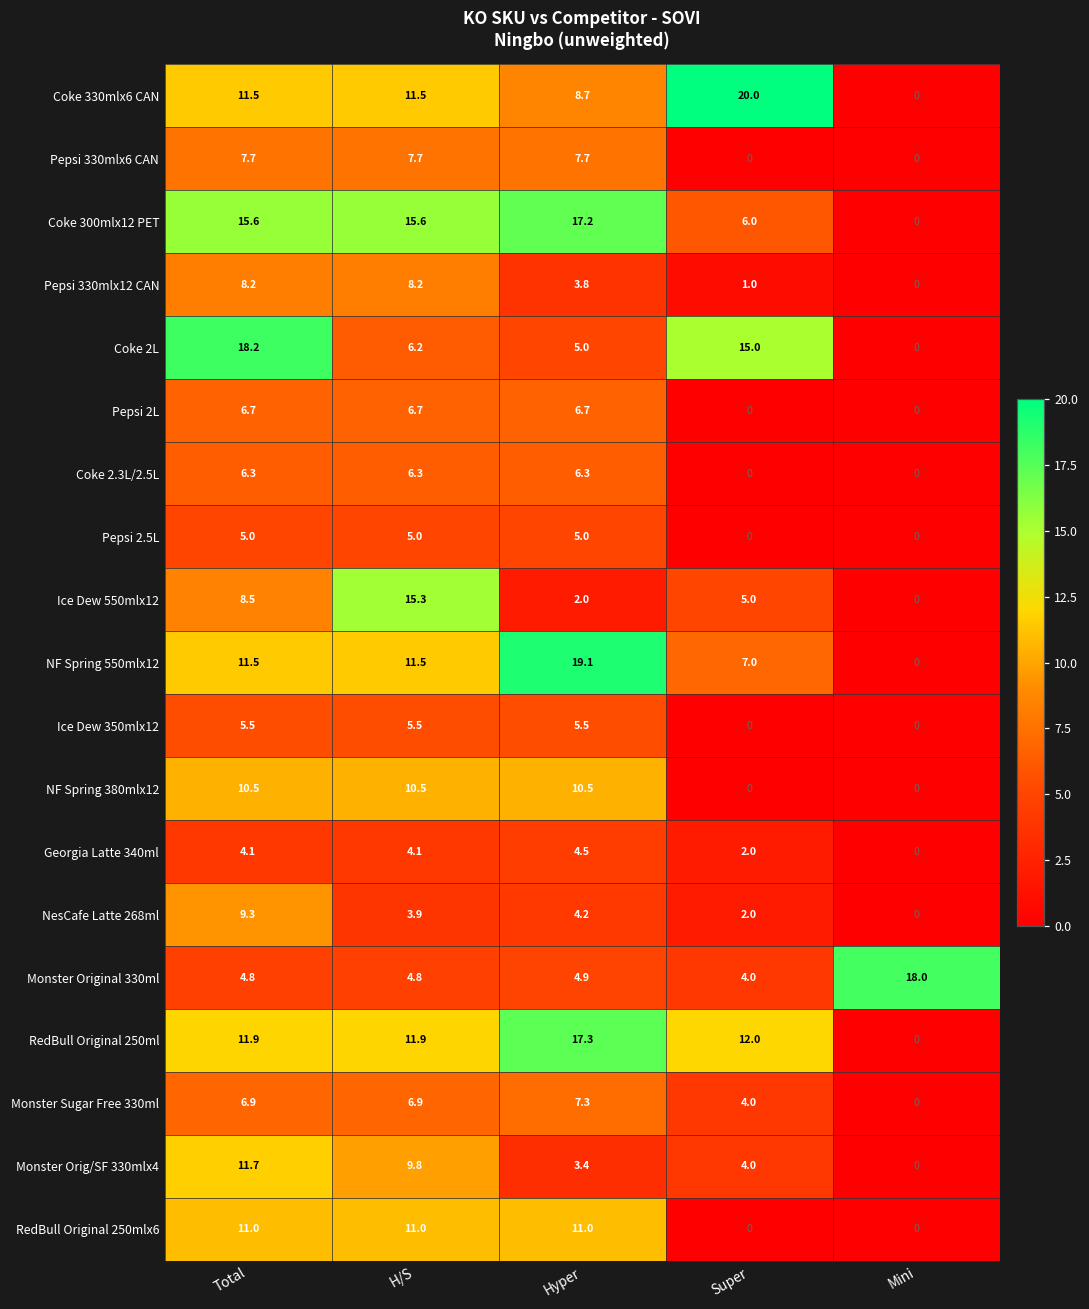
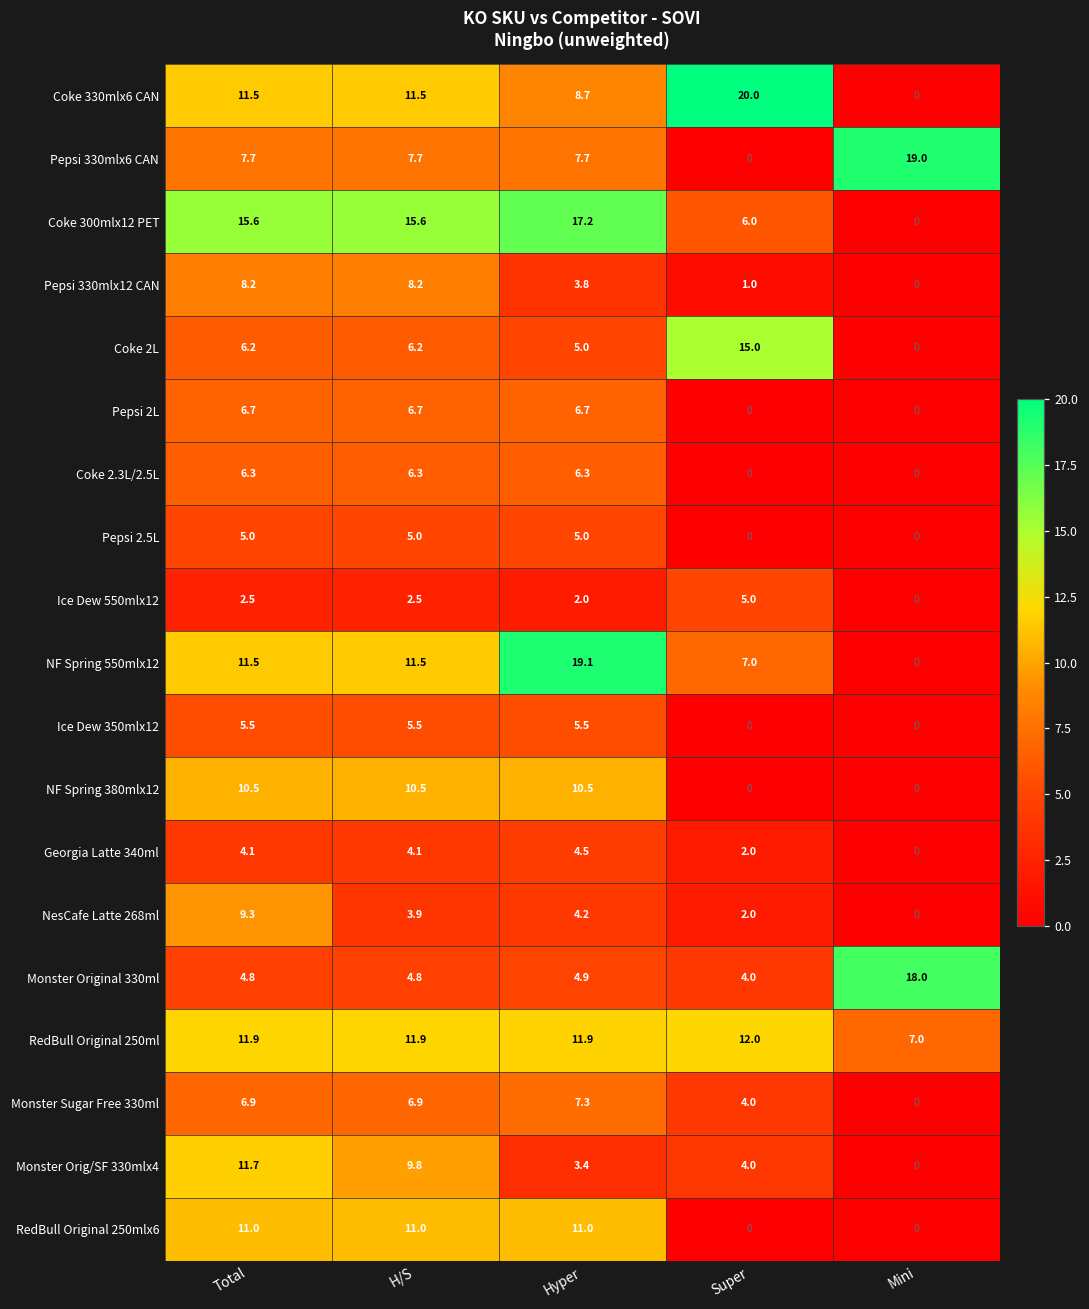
  {
    "Coke 330mlx6 CAN": {
      "Total": 11.5,
      "H/S": 11.5,
      "Hyper": 8.7,
      "Super": 20.0,
      "Mini": 0
    },
    "Pepsi 330mlx6 CAN": {
      "Total": 7.7,
      "H/S": 7.7,
      "Hyper": 7.7,
      "Super": 0,
-     "Mini": 0
+     "Mini": 19.0
    },
    "Coke 300mlx12 PET": {
      "Total": 15.6,
      "H/S": 15.6,
      "Hyper": 17.2,
      "Super": 6.0,
      "Mini": 0
    },
    "Pepsi 330mlx12 CAN": {
      "Total": 8.2,
      "H/S": 8.2,
      "Hyper": 3.8,
      "Super": 1.0,
      "Mini": 0
    },
    "Coke 2L": {
-     "Total": 18.2,
+     "Total": 6.2,
      "H/S": 6.2,
      "Hyper": 5.0,
      "Super": 15.0,
      "Mini": 0
    },
    "Pepsi 2L": {
      "Total": 6.7,
      "H/S": 6.7,
      "Hyper": 6.7,
      "Super": 0,
      "Mini": 0
    },
    "Coke 2.3L/2.5L": {
      "Total": 6.3,
      "H/S": 6.3,
      "Hyper": 6.3,
      "Super": 0,
      "Mini": 0
    },
    "Pepsi 2.5L": {
      "Total": 5.0,
      "H/S": 5.0,
      "Hyper": 5.0,
      "Super": 0,
      "Mini": 0
    },
    "Ice Dew 550mlx12": {
-     "Total": 8.5,
-     "H/S": 15.3,
+     "Total": 2.5,
+     "H/S": 2.5,
      "Hyper": 2.0,
      "Super": 5.0,
      "Mini": 0
    },
    "NF Spring 550mlx12": {
      "Total": 11.5,
      "H/S": 11.5,
      "Hyper": 19.1,
      "Super": 7.0,
      "Mini": 0
    },
    "Ice Dew 350mlx12": {
      "Total": 5.5,
      "H/S": 5.5,
      "Hyper": 5.5,
      "Super": 0,
      "Mini": 0
    },
    "NF Spring 380mlx12": {
      "Total": 10.5,
      "H/S": 10.5,
      "Hyper": 10.5,
      "Super": 0,
      "Mini": 0
    },
    "Georgia Latte 340ml": {
      "Total": 4.1,
      "H/S": 4.1,
      "Hyper": 4.5,
      "Super": 2.0,
      "Mini": 0
    },
    "NesCafe Latte 268ml": {
      "Total": 9.3,
      "H/S": 3.9,
      "Hyper": 4.2,
      "Super": 2.0,
      "Mini": 0
    },
    "Monster Original 330ml": {
      "Total": 4.8,
      "H/S": 4.8,
      "Hyper": 4.9,
      "Super": 4.0,
      "Mini": 18.0
    },
    "RedBull Original 250ml": {
      "Total": 11.9,
      "H/S": 11.9,
-     "Hyper": 17.3,
+     "Hyper": 11.9,
      "Super": 12.0,
-     "Mini": 0
+     "Mini": 7.0
    },
    "Monster Sugar Free 330ml": {
      "Total": 6.9,
      "H/S": 6.9,
      "Hyper": 7.3,
      "Super": 4.0,
      "Mini": 0
    },
    "Monster Orig/SF 330mlx4": {
      "Total": 11.7,
      "H/S": 9.8,
      "Hyper": 3.4,
      "Super": 4.0,
      "Mini": 0
    },
    "RedBull Original 250mlx6": {
      "Total": 11.0,
      "H/S": 11.0,
      "Hyper": 11.0,
      "Super": 0,
      "Mini": 0
    }
  }
